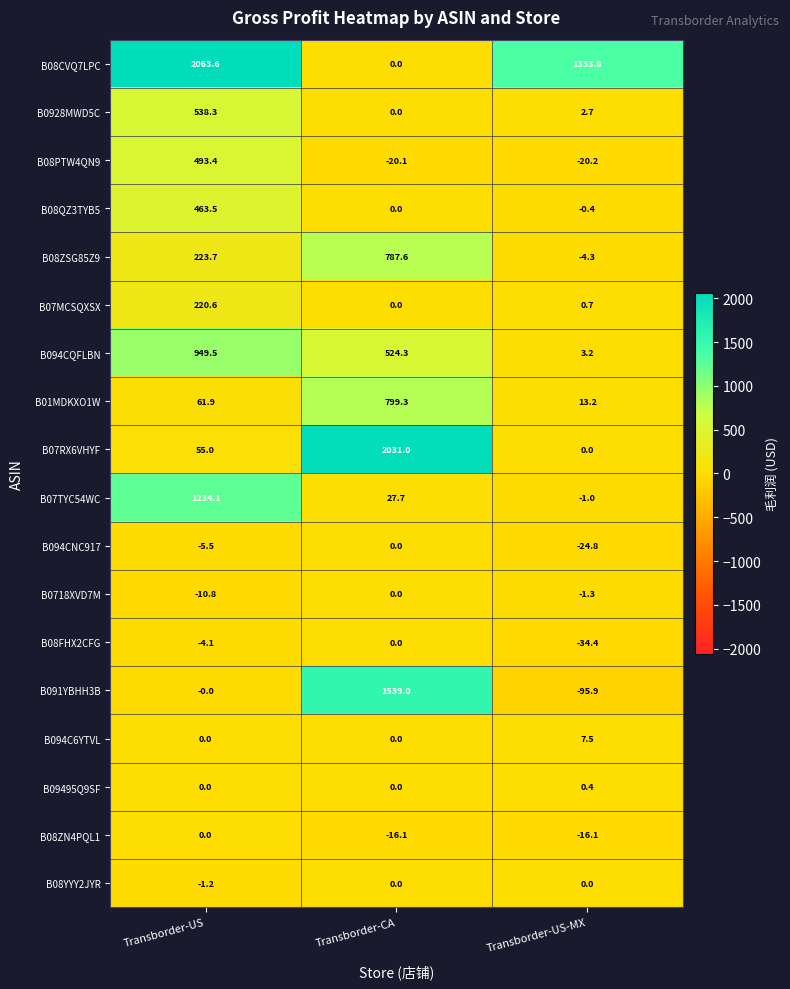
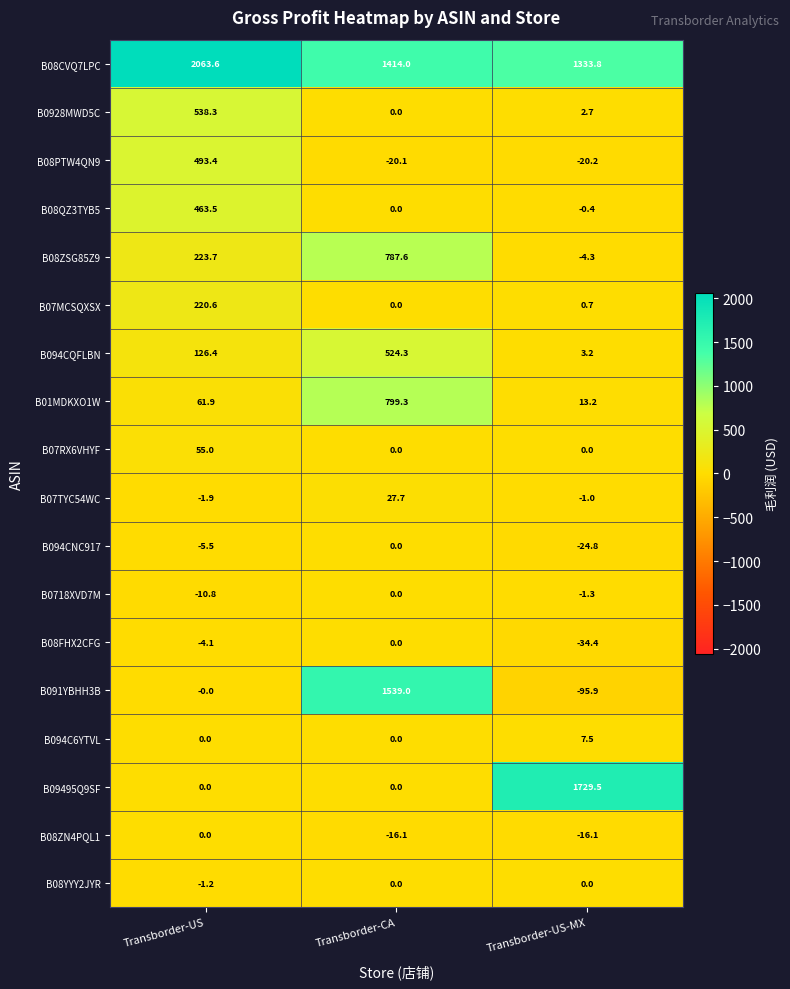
  {
    "B08CVQ7LPC": {
      "Transborder-US": 2063.6,
-     "Transborder-CA": 0.0,
+     "Transborder-CA": 1414.0,
      "Transborder-US-MX": 1333.8
    },
    "B0928MWD5C": {
      "Transborder-US": 538.3,
      "Transborder-CA": 0.0,
      "Transborder-US-MX": 2.7
    },
    "B08PTW4QN9": {
      "Transborder-US": 493.4,
      "Transborder-CA": -20.1,
      "Transborder-US-MX": -20.2
    },
    "B08QZ3TYB5": {
      "Transborder-US": 463.5,
      "Transborder-CA": 0.0,
      "Transborder-US-MX": -0.4
    },
    "B08ZSG85Z9": {
      "Transborder-US": 223.7,
      "Transborder-CA": 787.6,
      "Transborder-US-MX": -4.3
    },
    "B07MCSQXSX": {
      "Transborder-US": 220.6,
      "Transborder-CA": 0.0,
      "Transborder-US-MX": 0.7
    },
    "B094CQFLBN": {
-     "Transborder-US": 949.5,
+     "Transborder-US": 126.4,
      "Transborder-CA": 524.3,
      "Transborder-US-MX": 3.2
    },
    "B01MDKXO1W": {
      "Transborder-US": 61.9,
      "Transborder-CA": 799.3,
      "Transborder-US-MX": 13.2
    },
    "B07RX6VHYF": {
      "Transborder-US": 55.0,
-     "Transborder-CA": 2031.0,
+     "Transborder-CA": 0.0,
      "Transborder-US-MX": 0.0
    },
    "B07TYC54WC": {
-     "Transborder-US": 1234.1,
+     "Transborder-US": -1.9,
      "Transborder-CA": 27.7,
      "Transborder-US-MX": -1.0
    },
    "B094CNC917": {
      "Transborder-US": -5.5,
      "Transborder-CA": 0.0,
      "Transborder-US-MX": -24.8
    },
    "B0718XVD7M": {
      "Transborder-US": -10.8,
      "Transborder-CA": 0.0,
      "Transborder-US-MX": -1.3
    },
    "B08FHX2CFG": {
      "Transborder-US": -4.1,
      "Transborder-CA": 0.0,
      "Transborder-US-MX": -34.4
    },
    "B091YBHH3B": {
      "Transborder-US": -0.0,
      "Transborder-CA": 1539.0,
      "Transborder-US-MX": -95.9
    },
    "B094C6YTVL": {
      "Transborder-US": 0.0,
      "Transborder-CA": 0.0,
      "Transborder-US-MX": 7.5
    },
    "B09495Q9SF": {
      "Transborder-US": 0.0,
      "Transborder-CA": 0.0,
-     "Transborder-US-MX": 0.4
+     "Transborder-US-MX": 1729.5
    },
    "B08ZN4PQL1": {
      "Transborder-US": 0.0,
      "Transborder-CA": -16.1,
      "Transborder-US-MX": -16.1
    },
    "B08YYY2JYR": {
      "Transborder-US": -1.2,
      "Transborder-CA": 0.0,
      "Transborder-US-MX": 0.0
    }
  }
